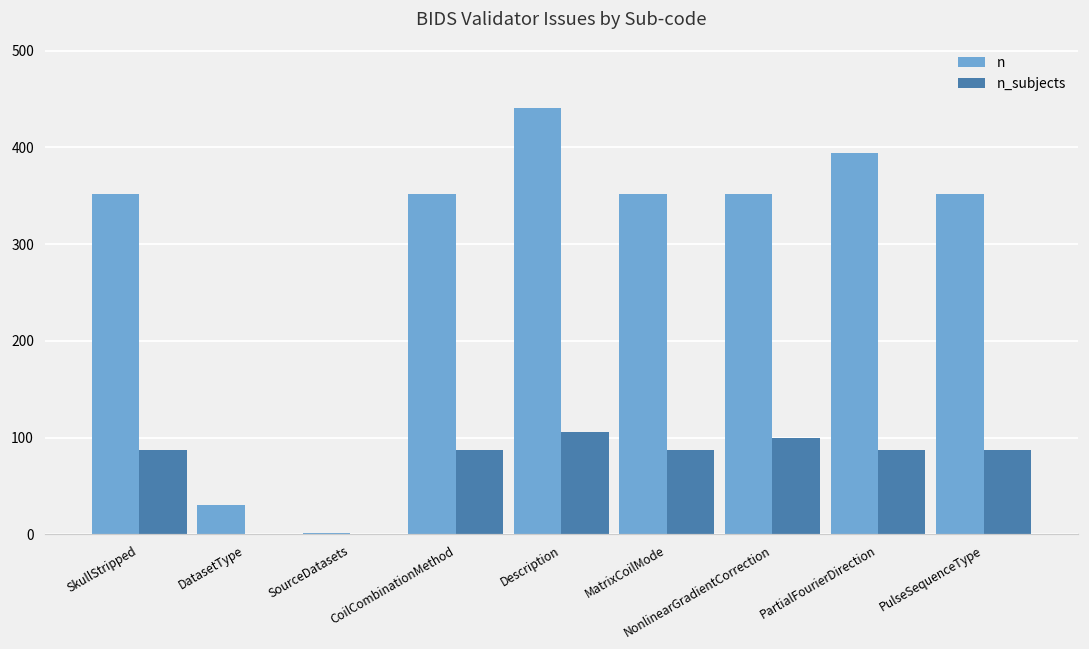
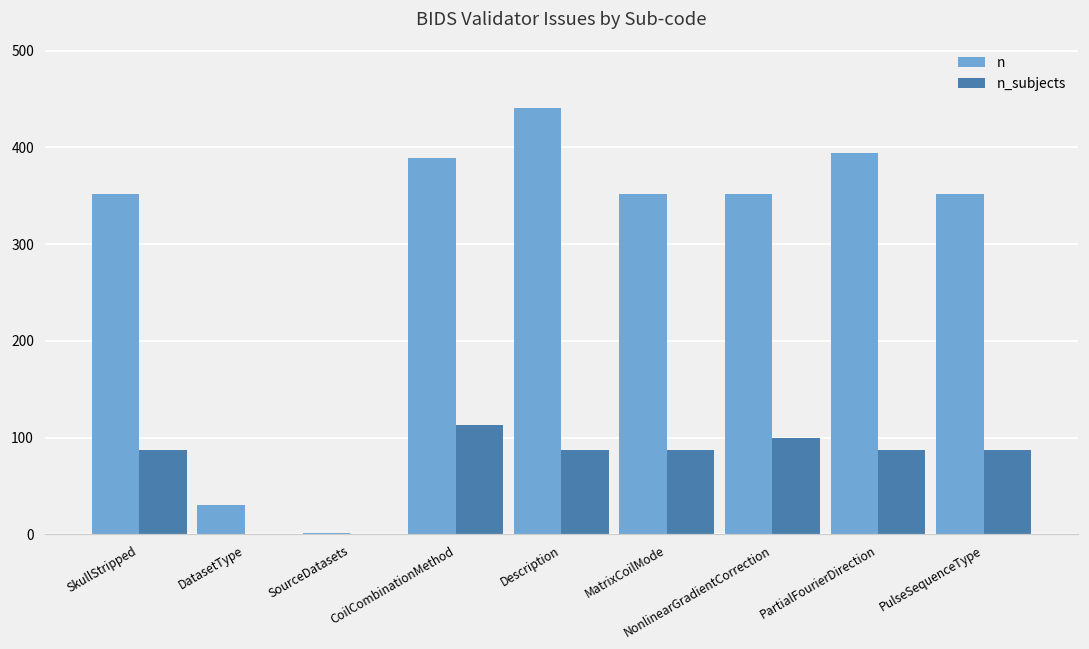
  {
    "n": {
      "SkullStripped": 350,
      "DatasetType": 30,
-     "CoilCombinationMethod": 350,
+     "CoilCombinationMethod": 390,
      "Description": 440,
      "MatrixCoilMode": 350,
      "NonlinearGradientCorrection": 350,
      "PartialFourierDirection": 390,
      "PulseSequenceType": 350
    },
    "n_subjects": {
      "SkullStripped": 90,
      "DatasetType": 0,
      "SourceDatasets": 0,
-     "CoilCombinationMethod": 90,
-     "Description": 110,
+     "CoilCombinationMethod": 110,
+     "Description": 90,
      "MatrixCoilMode": 90,
      "NonlinearGradientCorrection": 100,
      "PartialFourierDirection": 90,
      "PulseSequenceType": 90
    }
  }
